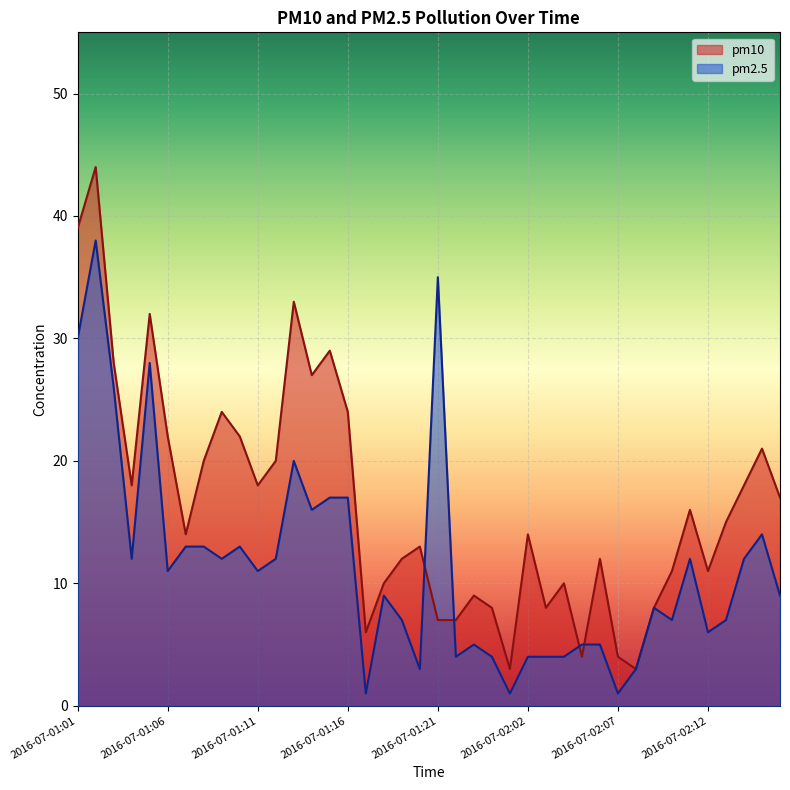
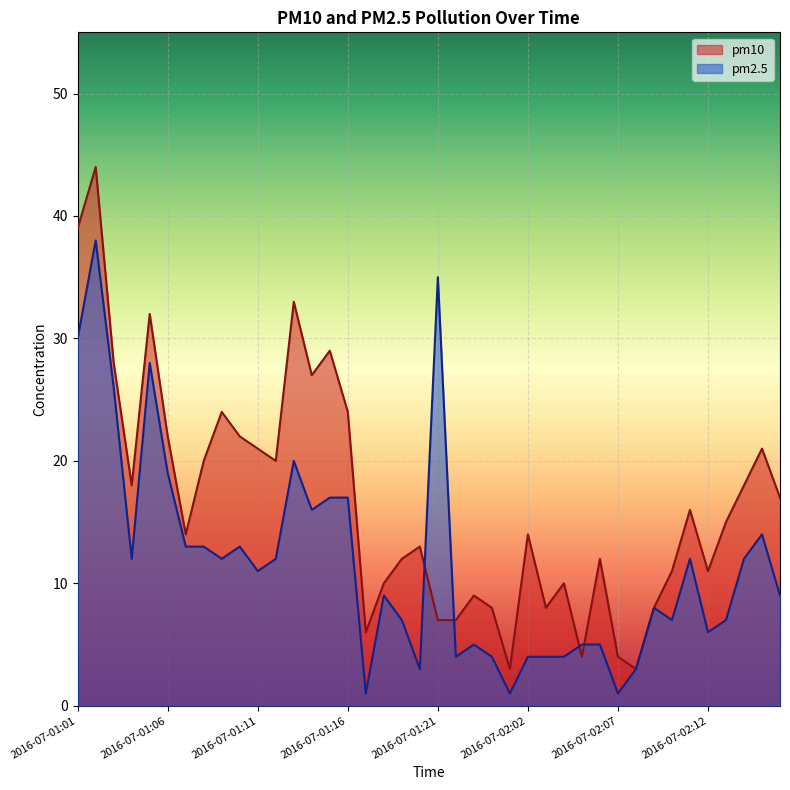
  {
    "pm10": {
      "2016-07-01:01": 39,
      "2016-07-01:06": 22,
-     "2016-07-01:11": 18,
+     "2016-07-01:11": 21,
      "2016-07-01:16": 24,
      "2016-07-01:21": 7,
      "2016-07-02:02": 14,
      "2016-07-02:07": 4,
      "2016-07-02:12": 11
    },
    "pm2.5": {
      "2016-07-01:01": 30,
-     "2016-07-01:06": 11,
+     "2016-07-01:06": 19,
      "2016-07-01:11": 11,
      "2016-07-01:16": 17,
      "2016-07-01:21": 35,
      "2016-07-02:02": 4,
      "2016-07-02:07": 1,
      "2016-07-02:12": 6
    }
  }
